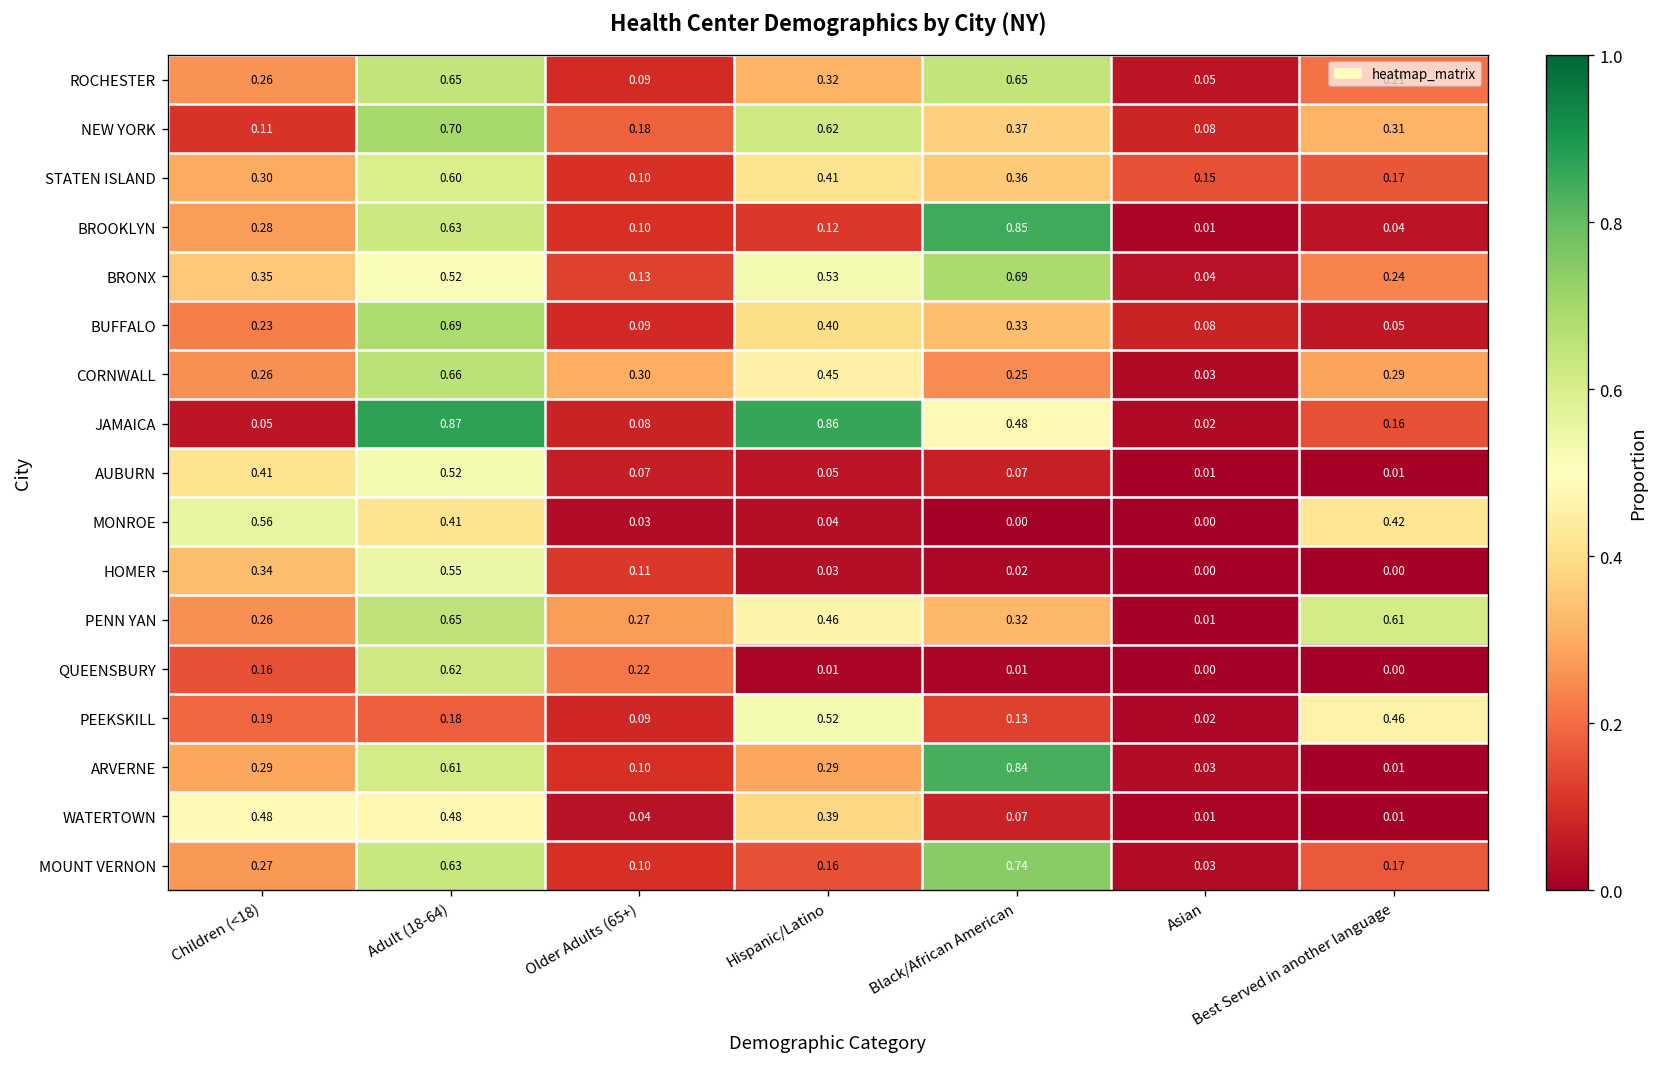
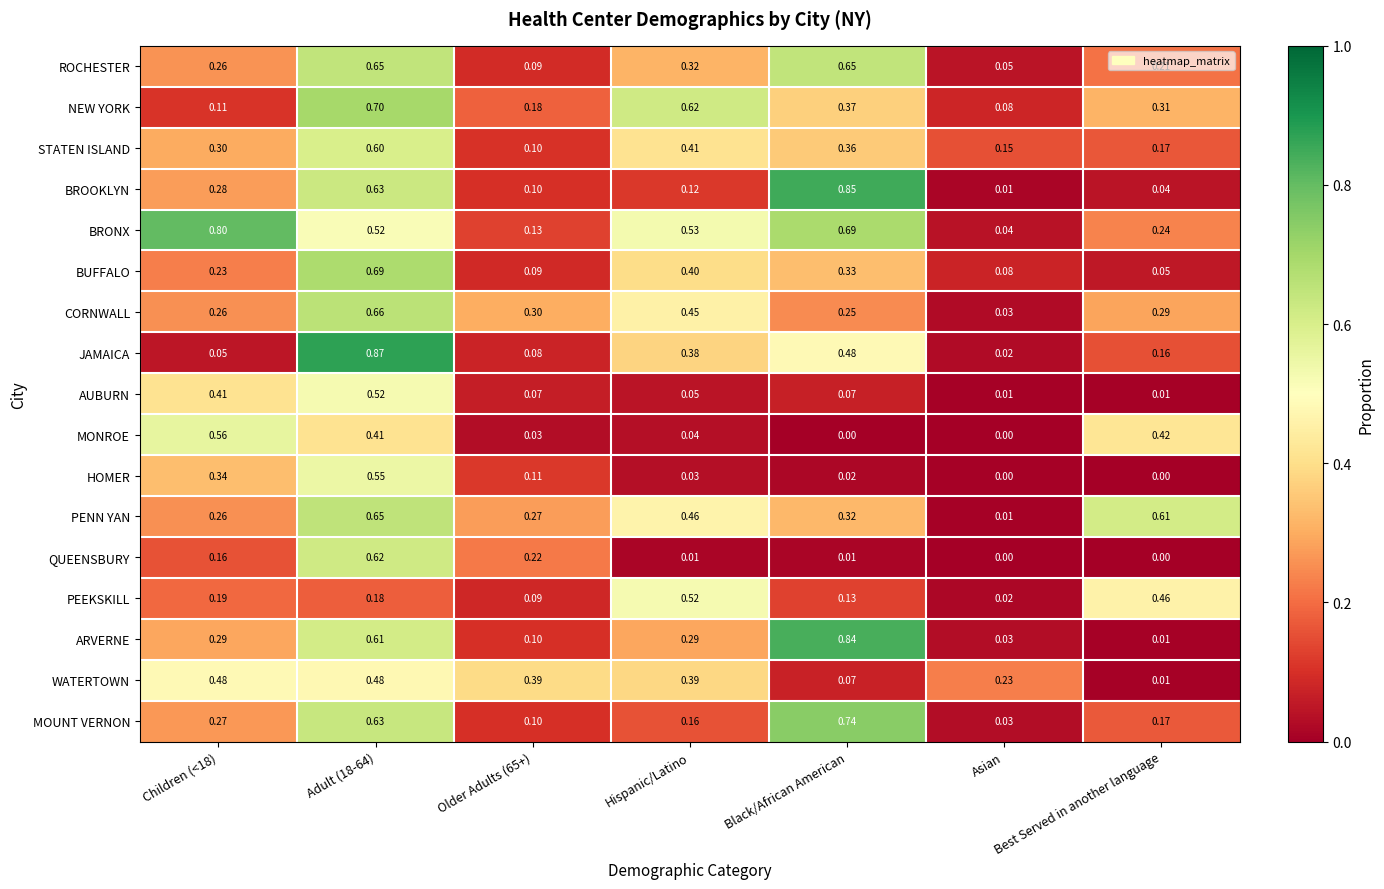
  {
    "ROCHESTER": {
      "Children (<18)": 0.26,
      "Adult (18-64)": 0.65,
      "Older Adults (65+)": 0.09,
      "Hispanic/Latino": 0.32,
      "Black/African American": 0.65,
      "Asian": 0.05
    },
    "NEW YORK": {
      "Children (<18)": 0.11,
      "Adult (18-64)": 0.70,
      "Older Adults (65+)": 0.18,
      "Hispanic/Latino": 0.62,
      "Black/African American": 0.37,
      "Asian": 0.08,
      "Best Served in another language": 0.31
    },
    "STATEN ISLAND": {
      "Children (<18)": 0.30,
      "Adult (18-64)": 0.60,
      "Older Adults (65+)": 0.10,
      "Hispanic/Latino": 0.41,
      "Black/African American": 0.36,
      "Asian": 0.15,
      "Best Served in another language": 0.17
    },
    "BROOKLYN": {
      "Children (<18)": 0.28,
      "Adult (18-64)": 0.63,
      "Older Adults (65+)": 0.10,
      "Hispanic/Latino": 0.12,
      "Black/African American": 0.85,
      "Asian": 0.01,
      "Best Served in another language": 0.04
    },
    "BRONX": {
-     "Children (<18)": 0.35,
+     "Children (<18)": 0.80,
      "Adult (18-64)": 0.52,
      "Older Adults (65+)": 0.13,
      "Hispanic/Latino": 0.53,
      "Black/African American": 0.69,
      "Asian": 0.04,
      "Best Served in another language": 0.24
    },
    "BUFFALO": {
      "Children (<18)": 0.23,
      "Adult (18-64)": 0.69,
      "Older Adults (65+)": 0.09,
      "Hispanic/Latino": 0.40,
      "Black/African American": 0.33,
      "Asian": 0.08,
      "Best Served in another language": 0.05
    },
    "CORNWALL": {
      "Children (<18)": 0.26,
      "Adult (18-64)": 0.66,
      "Older Adults (65+)": 0.30,
      "Hispanic/Latino": 0.45,
      "Black/African American": 0.25,
      "Asian": 0.03,
      "Best Served in another language": 0.29
    },
    "JAMAICA": {
      "Children (<18)": 0.05,
      "Adult (18-64)": 0.87,
      "Older Adults (65+)": 0.08,
-     "Hispanic/Latino": 0.86,
+     "Hispanic/Latino": 0.38,
      "Black/African American": 0.48,
      "Asian": 0.02,
      "Best Served in another language": 0.16
    },
    "AUBURN": {
      "Children (<18)": 0.41,
      "Adult (18-64)": 0.52,
      "Older Adults (65+)": 0.07,
      "Hispanic/Latino": 0.05,
      "Black/African American": 0.07,
      "Asian": 0.01,
      "Best Served in another language": 0.01
    },
    "MONROE": {
      "Children (<18)": 0.56,
      "Adult (18-64)": 0.41,
      "Older Adults (65+)": 0.03,
      "Hispanic/Latino": 0.04,
      "Black/African American": 0.00,
      "Asian": 0.00,
      "Best Served in another language": 0.42
    },
    "HOMER": {
      "Children (<18)": 0.34,
      "Adult (18-64)": 0.55,
      "Older Adults (65+)": 0.11,
      "Hispanic/Latino": 0.03,
      "Black/African American": 0.02,
      "Asian": 0.00,
      "Best Served in another language": 0.00
    },
    "PENN YAN": {
      "Children (<18)": 0.26,
      "Adult (18-64)": 0.65,
      "Older Adults (65+)": 0.27,
      "Hispanic/Latino": 0.46,
      "Black/African American": 0.32,
      "Asian": 0.01,
      "Best Served in another language": 0.61
    },
    "QUEENSBURY": {
      "Children (<18)": 0.16,
      "Adult (18-64)": 0.62,
      "Older Adults (65+)": 0.22,
      "Hispanic/Latino": 0.01,
      "Black/African American": 0.01,
      "Asian": 0.00,
      "Best Served in another language": 0.00
    },
    "PEEKSKILL": {
      "Children (<18)": 0.19,
      "Adult (18-64)": 0.18,
      "Older Adults (65+)": 0.09,
      "Hispanic/Latino": 0.52,
      "Black/African American": 0.13,
      "Asian": 0.02,
      "Best Served in another language": 0.46
    },
    "ARVERNE": {
      "Children (<18)": 0.29,
      "Adult (18-64)": 0.61,
      "Older Adults (65+)": 0.10,
      "Hispanic/Latino": 0.29,
      "Black/African American": 0.84,
      "Asian": 0.03,
      "Best Served in another language": 0.01
    },
    "WATERTOWN": {
      "Children (<18)": 0.48,
      "Adult (18-64)": 0.48,
-     "Older Adults (65+)": 0.04,
+     "Older Adults (65+)": 0.39,
      "Hispanic/Latino": 0.39,
      "Black/African American": 0.07,
-     "Asian": 0.01,
+     "Asian": 0.23,
      "Best Served in another language": 0.01
    },
    "MOUNT VERNON": {
      "Children (<18)": 0.27,
      "Adult (18-64)": 0.63,
      "Older Adults (65+)": 0.10,
      "Hispanic/Latino": 0.16,
      "Black/African American": 0.74,
      "Asian": 0.03,
      "Best Served in another language": 0.17
    }
  }
